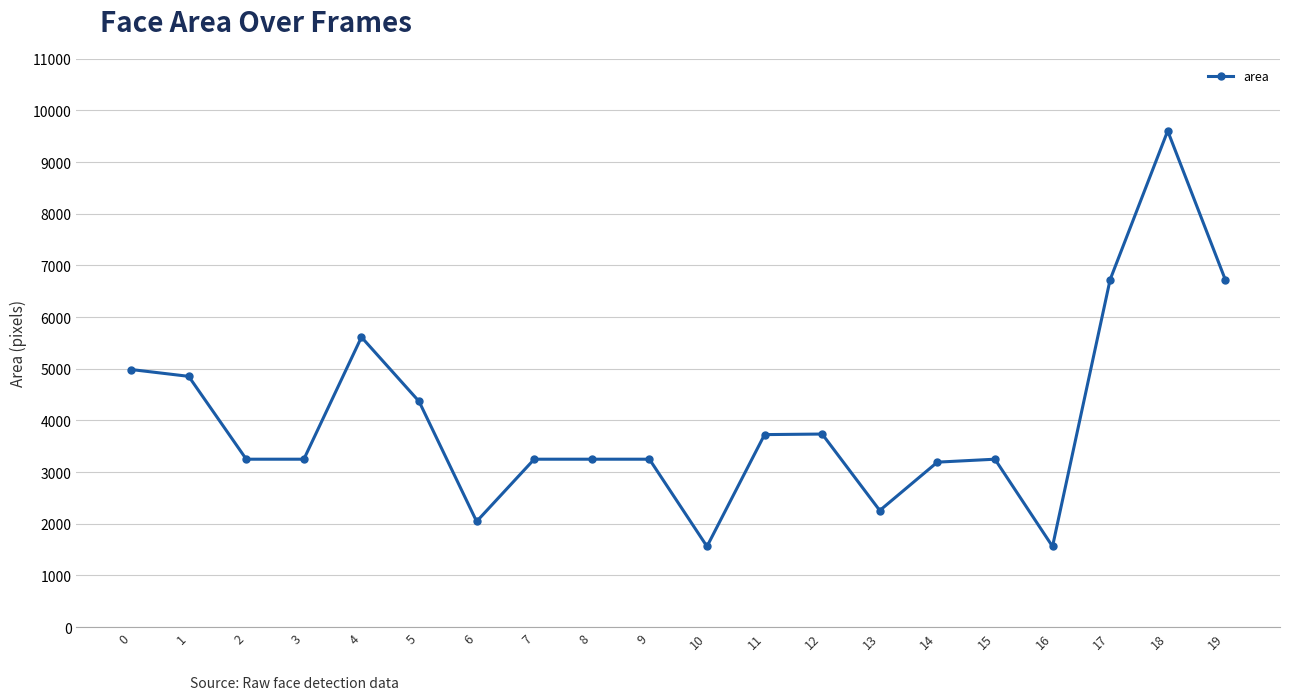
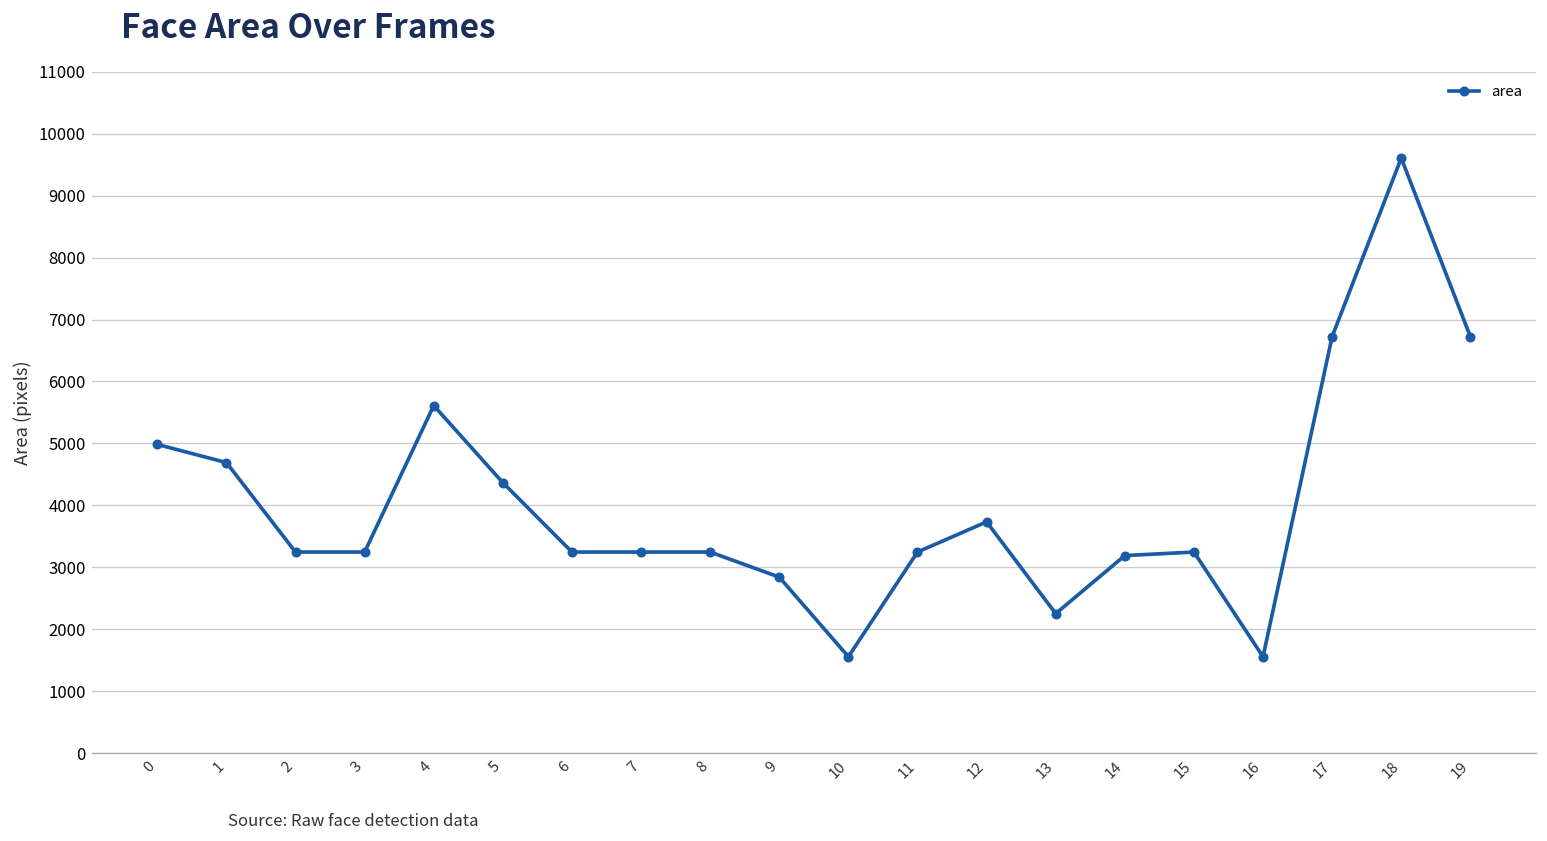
  {
    "0": 5000,
-   "1": 4900,
+   "1": 4700,
    "2": 3200,
    "3": 3200,
    "4": 5600,
    "5": 4400,
-   "6": 2000,
+   "6": 3200,
    "7": 3200,
    "8": 3200,
-   "9": 3200,
+   "9": 2800,
    "10": 1600,
-   "11": 3700,
+   "11": 3200,
    "12": 3700,
    "13": 2300,
    "14": 3200,
    "15": 3200,
    "16": 1600,
    "17": 6700,
    "18": 9600,
    "19": 6700
  }
